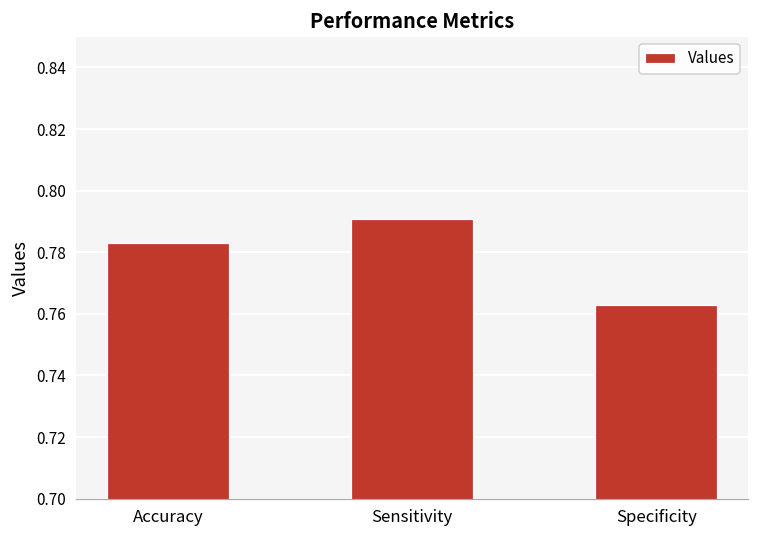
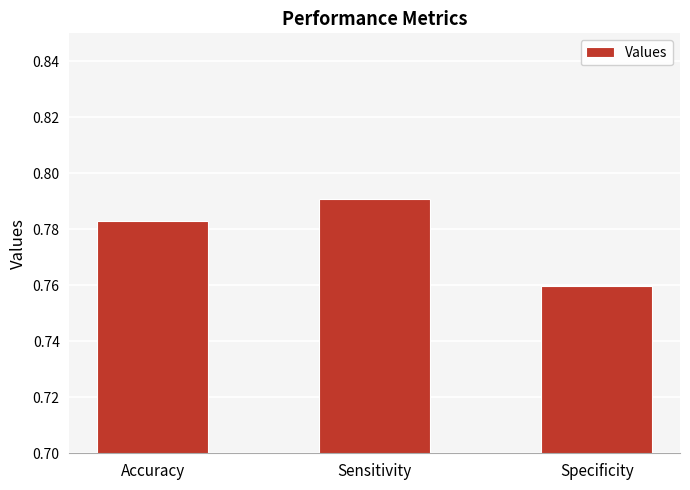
  {
    "Accuracy": 0.783,
    "Sensitivity": 0.791,
-   "Specificity": 0.763
+   "Specificity": 0.760
  }
